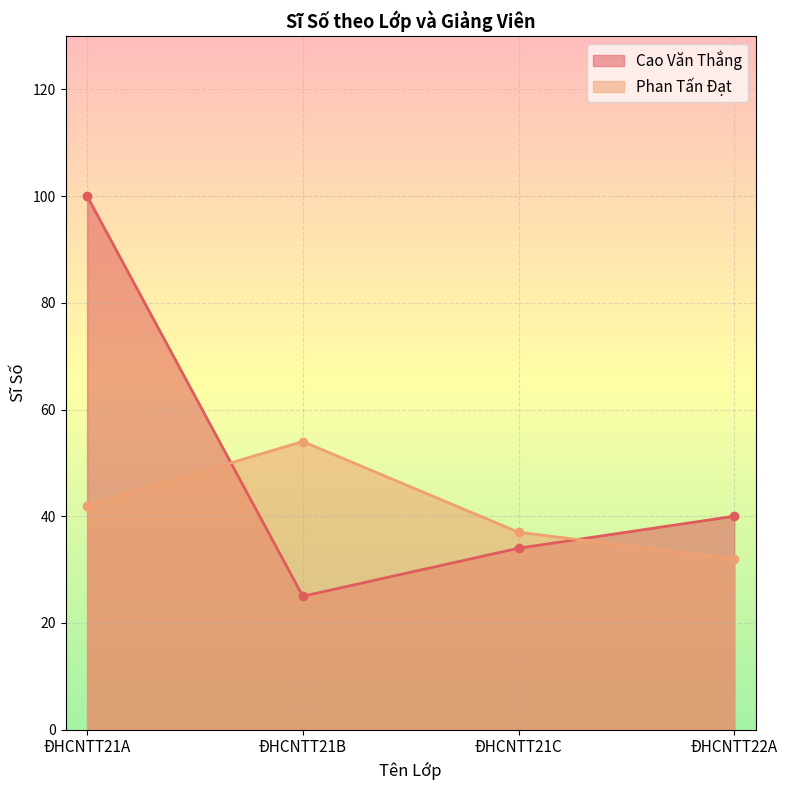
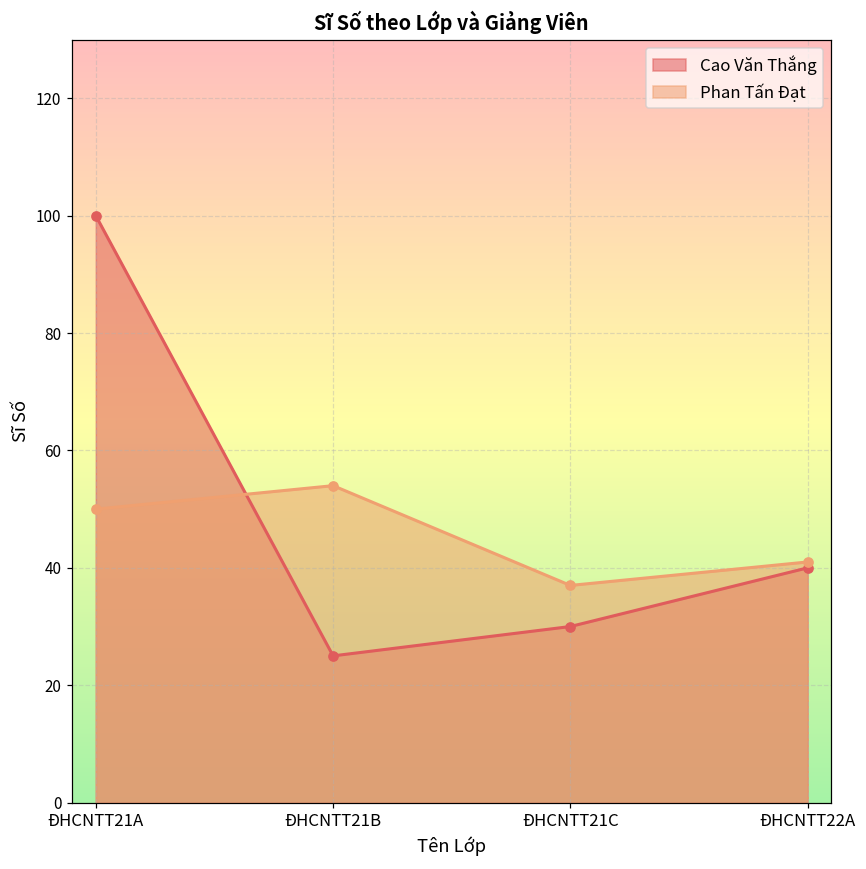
  {
    "Cao Văn Thắng": {
      "ĐHCNTT21A": 100,
      "ĐHCNTT21B": 25,
-     "ĐHCNTT21C": 34,
+     "ĐHCNTT21C": 30,
      "ĐHCNTT22A": 40
    },
    "Phan Tấn Đạt": {
-     "ĐHCNTT21A": 42,
+     "ĐHCNTT21A": 50,
      "ĐHCNTT21B": 54,
      "ĐHCNTT21C": 37,
-     "ĐHCNTT22A": 32
+     "ĐHCNTT22A": 41
    }
  }
